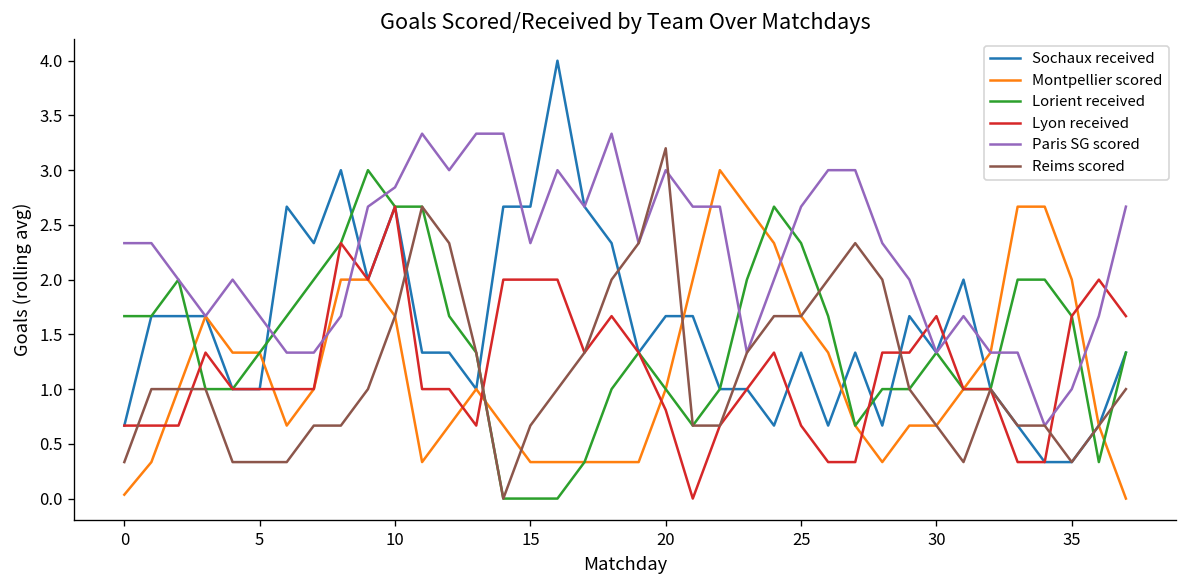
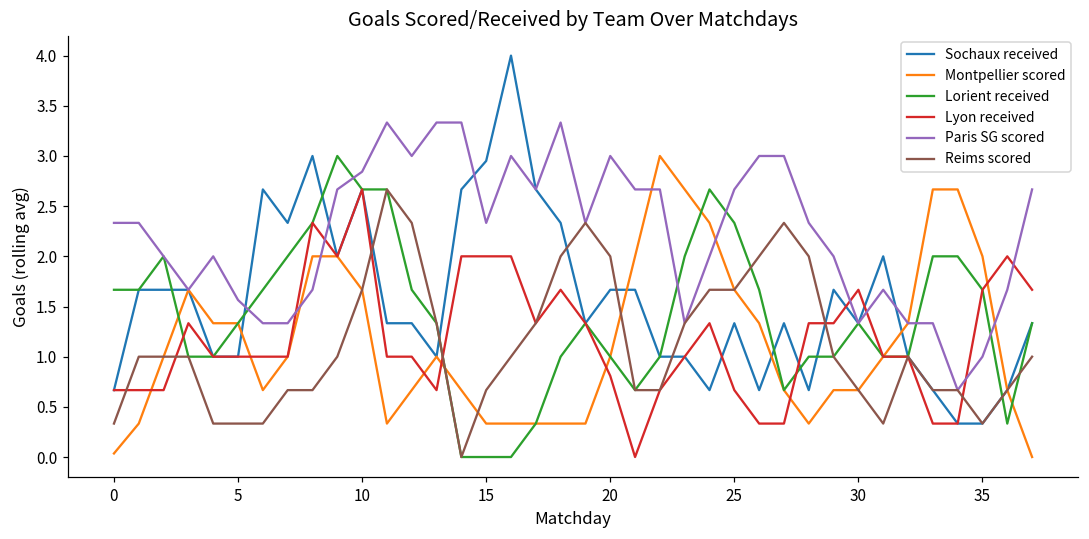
  {
    "Sochaux received": {
-     "15": 2.7,
+     "15": 3.0,
      "20": 1.7,
      "25": 1.3
    },
    "Montpellier scored": {
      "0": 0.0,
      "15": 0.3,
      "35": 2.0
    },
    "Lorient received": {
      "0": 1.7,
      "15": 0.0,
      "25": 2.3
    },
    "Lyon received": {
      "15": 2.0,
      "20": 0.8,
      "25": 0.7,
      "30": 1.7
    },
    "Paris SG scored": {
      "0": 2.3,
-     "5": 1.7,
+     "5": 1.6,
      "10": 2.8,
      "15": 2.3,
      "20": 3.0,
      "25": 2.7,
      "35": 1.0
    },
    "Reims scored": {
      "0": 0.3,
      "5": 0.3,
      "15": 0.7,
-     "20": 3.2
+     "20": 2.0
    }
  }
